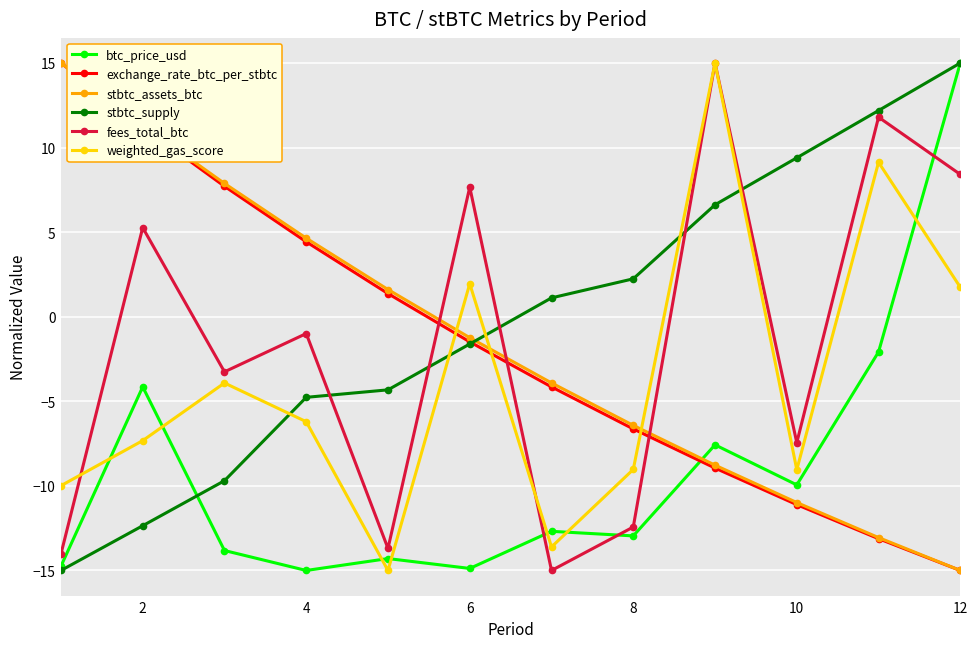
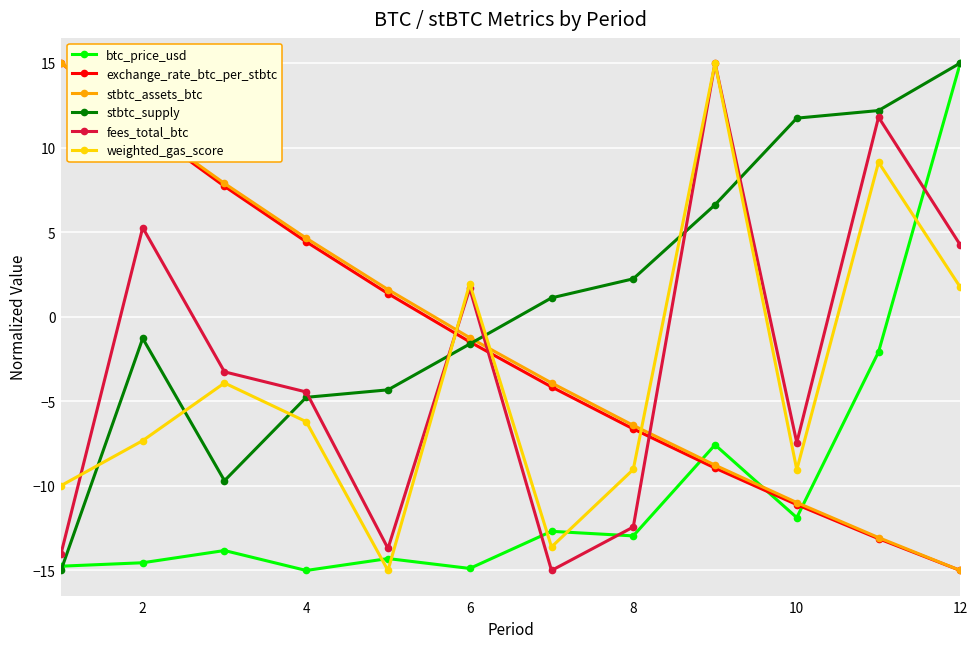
  {
    "btc_price_usd": {
-     "2": -4.1,
+     "2": -14.5,
      "4": -15.0,
      "6": -14.9,
      "8": -13.0,
-     "10": -9.9
+     "10": -11.9
    },
    "exchange_rate_btc_per_stbtc": {
      "4": 4.4,
      "8": -6.6
    },
    "stbtc_supply": {
-     "2": -12.4,
+     "2": -1.3,
      "4": -4.8,
      "8": 2.2,
-     "10": 9.4
+     "10": 11.7
    },
    "fees_total_btc": {
      "2": 5.3,
-     "4": -1.0,
-     "6": 7.7,
+     "4": -4.4,
+     "6": 1.7,
      "8": -12.4,
      "10": -7.4,
-     "12": 8.4
+     "12": 4.2
    }
  }
